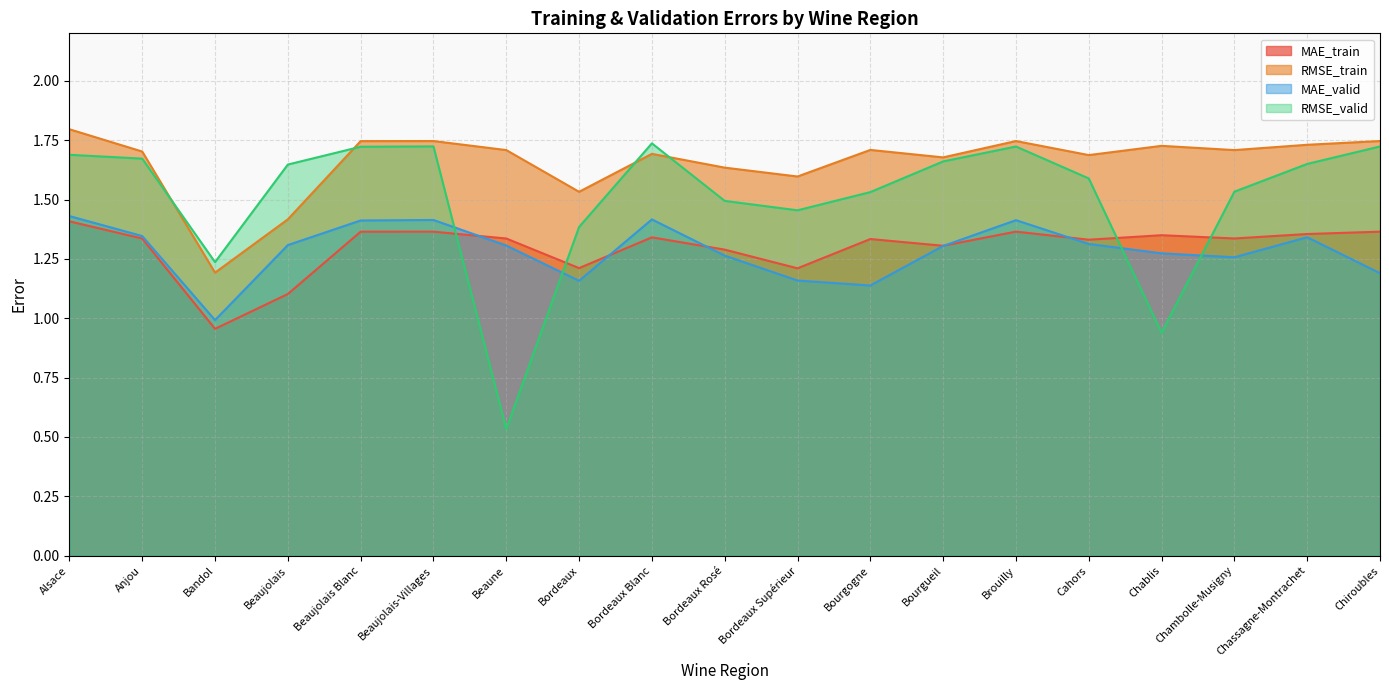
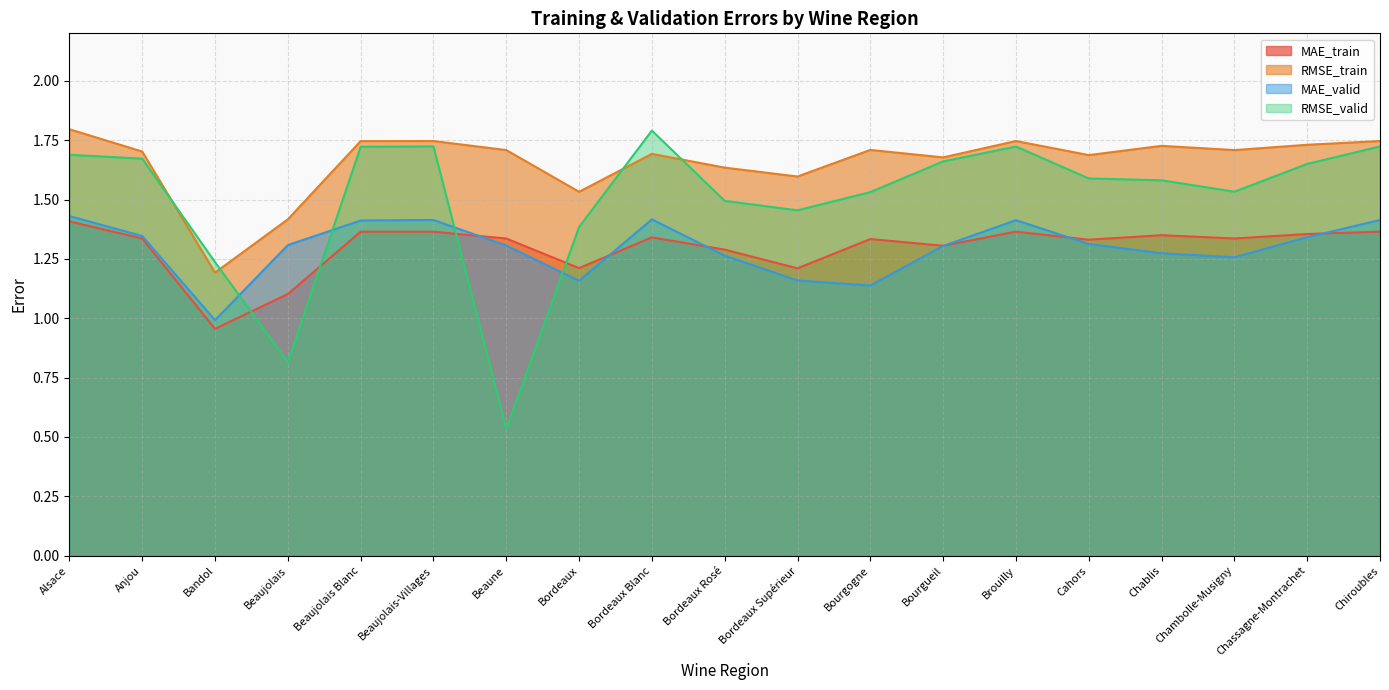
  {
    "MAE_valid": {
      "Alsace": 1.43,
      "Bandol": 0.99,
      "Beaujolais": 1.31,
      "Beaujolais Blanc": 1.41,
      "Beaujolais-Villages": 1.41,
      "Beaune": 1.31,
      "Bordeaux": 1.16,
      "Bordeaux Blanc": 1.42,
      "Bordeaux Rosé": 1.26,
      "Bordeaux Supérieur": 1.16,
      "Bourgogne": 1.14,
      "Brouilly": 1.41,
      "Cahors": 1.31,
      "Chablis": 1.27,
      "Chambolle-Musigny": 1.26,
      "Chassagne-Montrachet": 1.34,
-     "Chiroubles": 1.19
+     "Chiroubles": 1.41
    },
    "RMSE_valid": {
      "Alsace": 1.69,
      "Anjou": 1.67,
      "Bandol": 1.24,
-     "Beaujolais": 1.65,
+     "Beaujolais": 0.81,
      "Beaujolais Blanc": 1.72,
      "Beaujolais-Villages": 1.72,
      "Beaune": 0.53,
      "Bordeaux": 1.38,
-     "Bordeaux Blanc": 1.74,
+     "Bordeaux Blanc": 1.79,
      "Bordeaux Rosé": 1.49,
      "Bordeaux Supérieur": 1.45,
      "Bourgogne": 1.53,
      "Bourgueil": 1.66,
      "Brouilly": 1.72,
      "Cahors": 1.59,
-     "Chablis": 0.94,
+     "Chablis": 1.58,
      "Chambolle-Musigny": 1.53,
      "Chassagne-Montrachet": 1.65,
      "Chiroubles": 1.72
    }
  }
